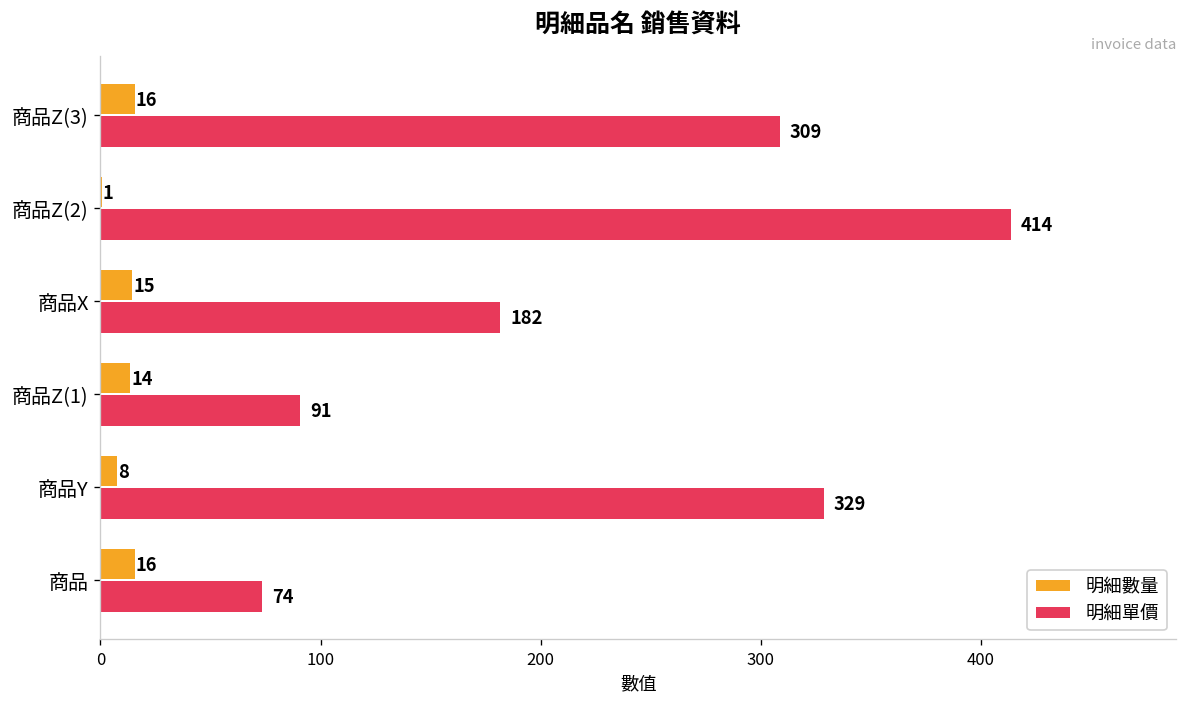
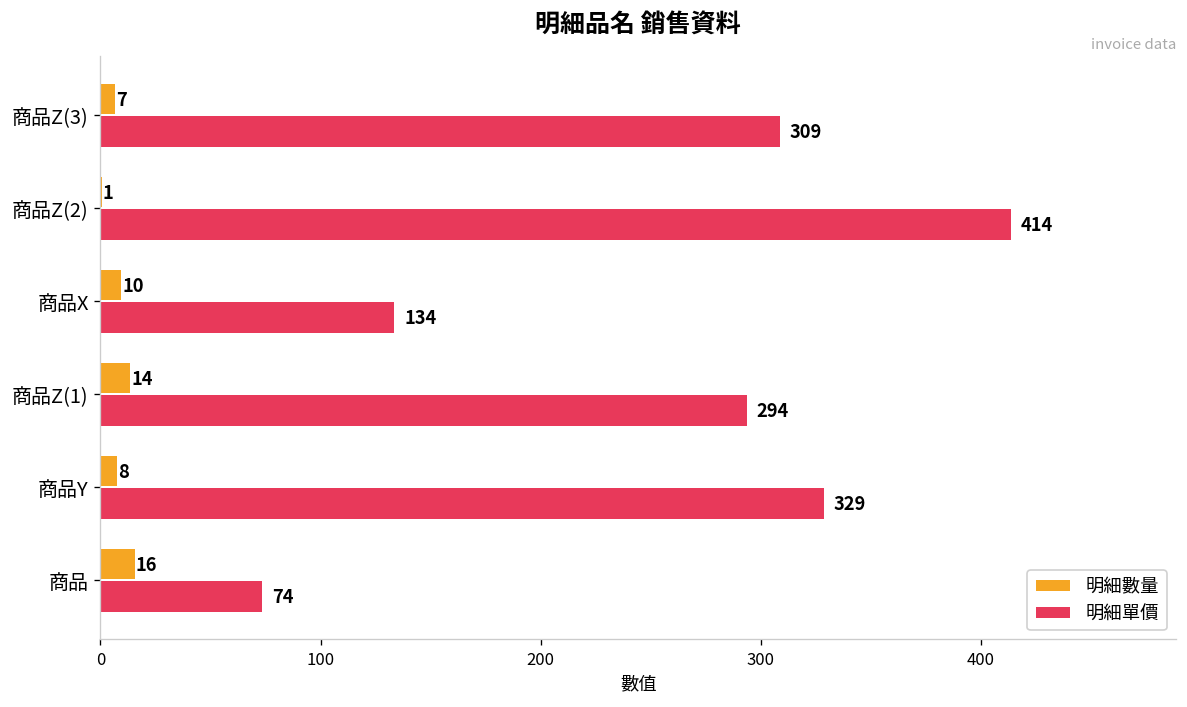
  {
    "明細數量": {
-     "商品Z(3)": 16,
+     "商品Z(3)": 7,
      "商品Z(2)": 1,
-     "商品X": 15,
+     "商品X": 10,
      "商品Z(1)": 14,
      "商品Y": 8,
      "商品": 16
    },
    "明細單價": {
      "商品Z(3)": 309,
      "商品Z(2)": 414,
-     "商品X": 182,
-     "商品Z(1)": 91,
+     "商品X": 134,
+     "商品Z(1)": 294,
      "商品Y": 329,
      "商品": 74
    }
  }
